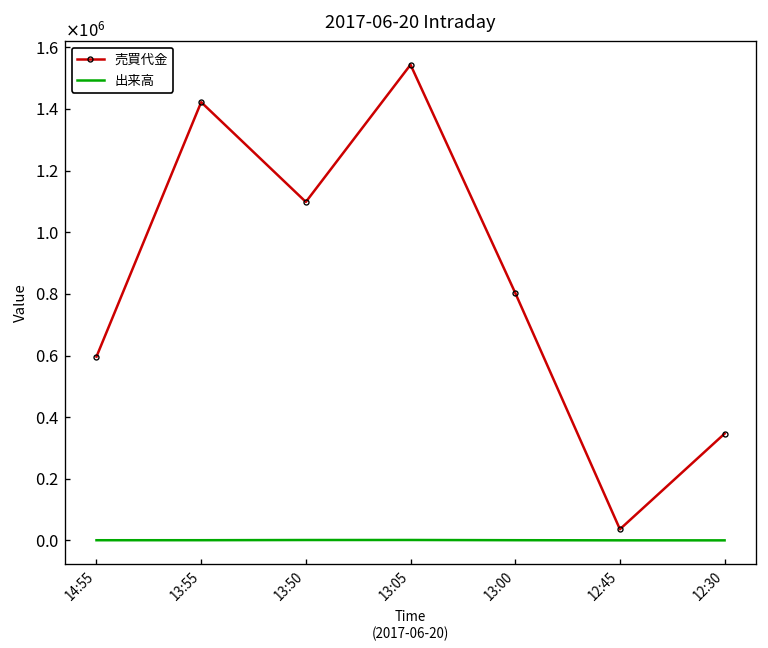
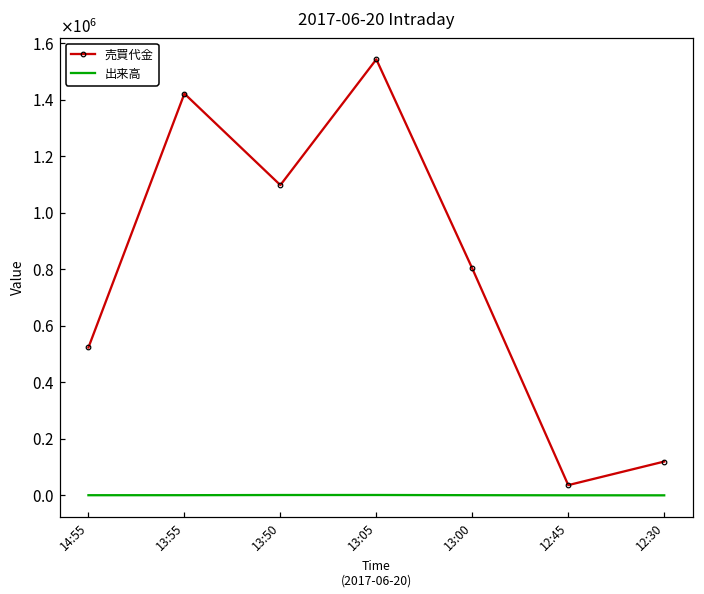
  {
    "売買代金": {
-     "14:55": 600000,
+     "14:55": 520000,
      "13:55": 1420000,
      "13:50": 1100000,
      "13:05": 1540000,
      "13:00": 800000,
      "12:45": 40000,
-     "12:30": 350000
+     "12:30": 120000
    },
    "出来高": {
      "14:55": 0,
      "13:55": 0,
      "13:50": 0,
      "13:05": 0,
      "13:00": 0,
      "12:45": 0,
      "12:30": 0
    }
  }
